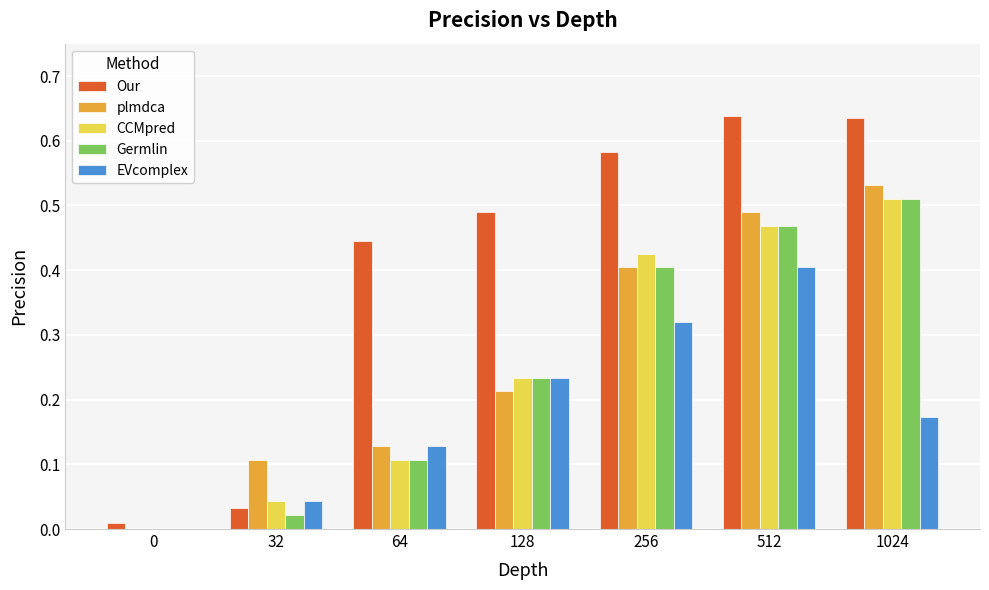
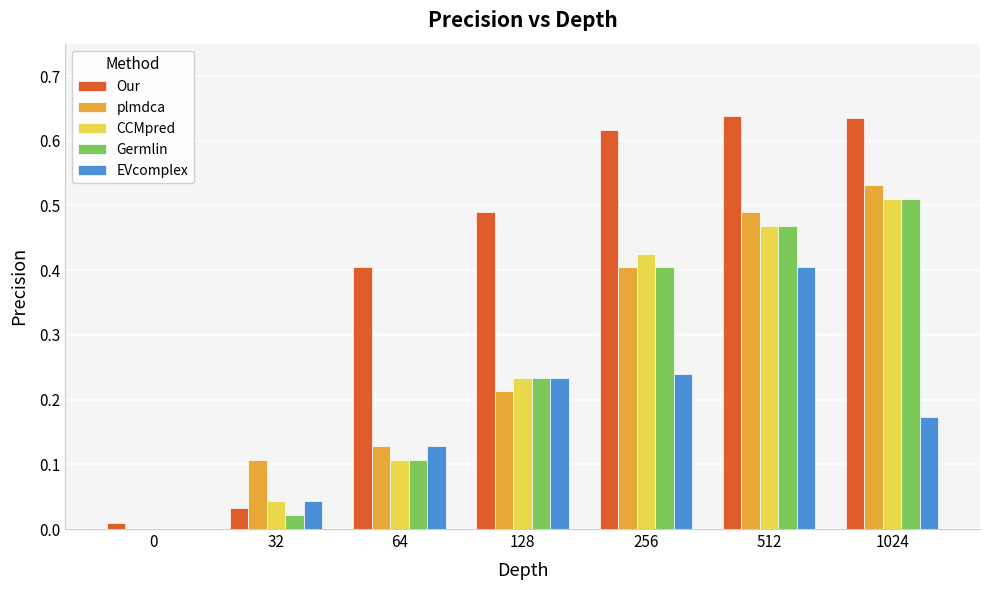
  {
    "Our": {
      "0": 0.01,
      "32": 0.03,
-     "64": 0.45,
+     "64": 0.40,
      "128": 0.49,
-     "256": 0.58,
+     "256": 0.62,
      "512": 0.64,
      "1024": 0.64
    },
    "Germlin": {
      "0": 0.00,
      "32": 0.02,
      "64": 0.11,
      "128": 0.23,
      "256": 0.40,
      "512": 0.47,
      "1024": 0.51
    },
    "EVcomplex": {
      "0": 0.00,
      "32": 0.04,
      "64": 0.13,
      "128": 0.23,
-     "256": 0.32,
+     "256": 0.24,
      "512": 0.40,
      "1024": 0.17
    }
  }
